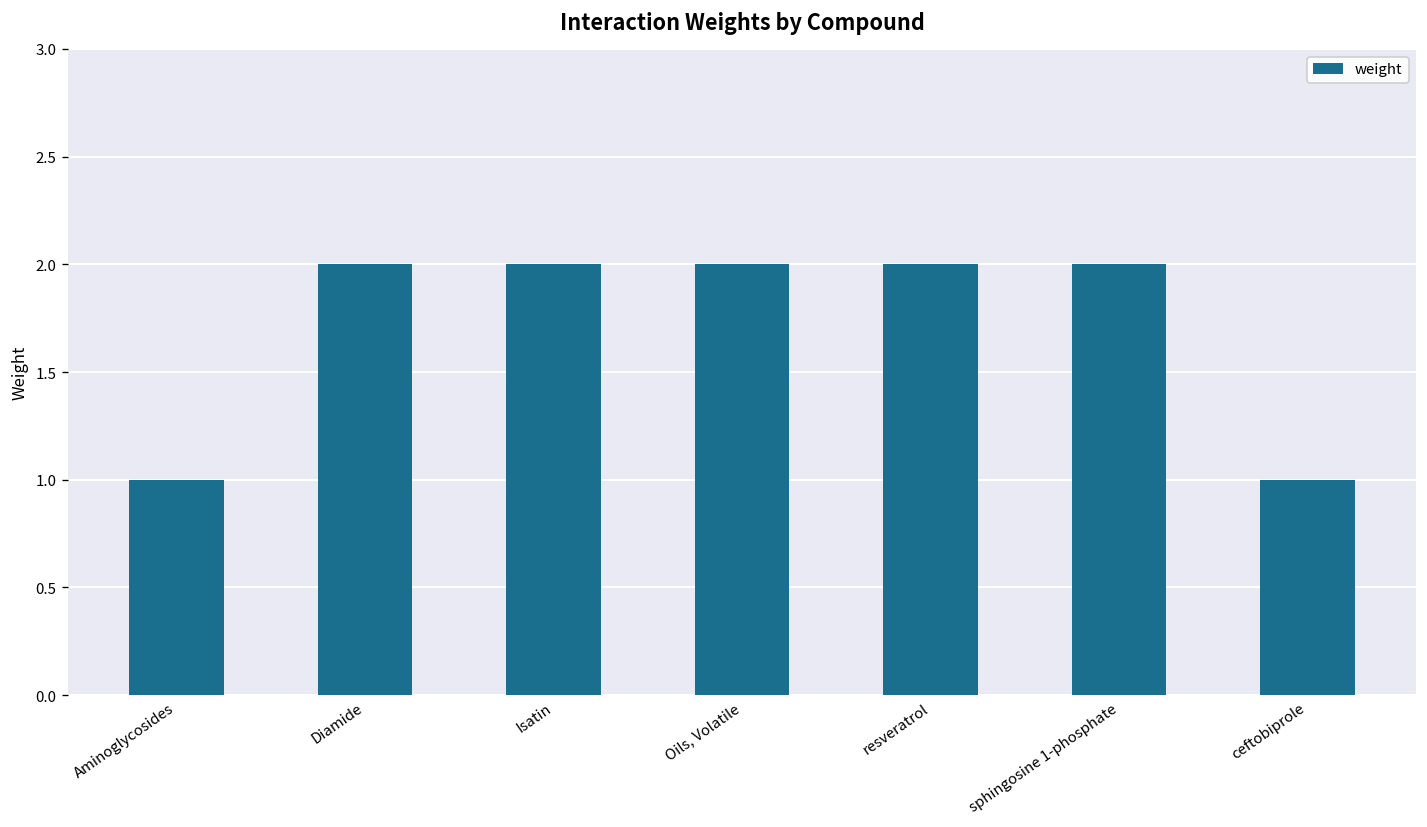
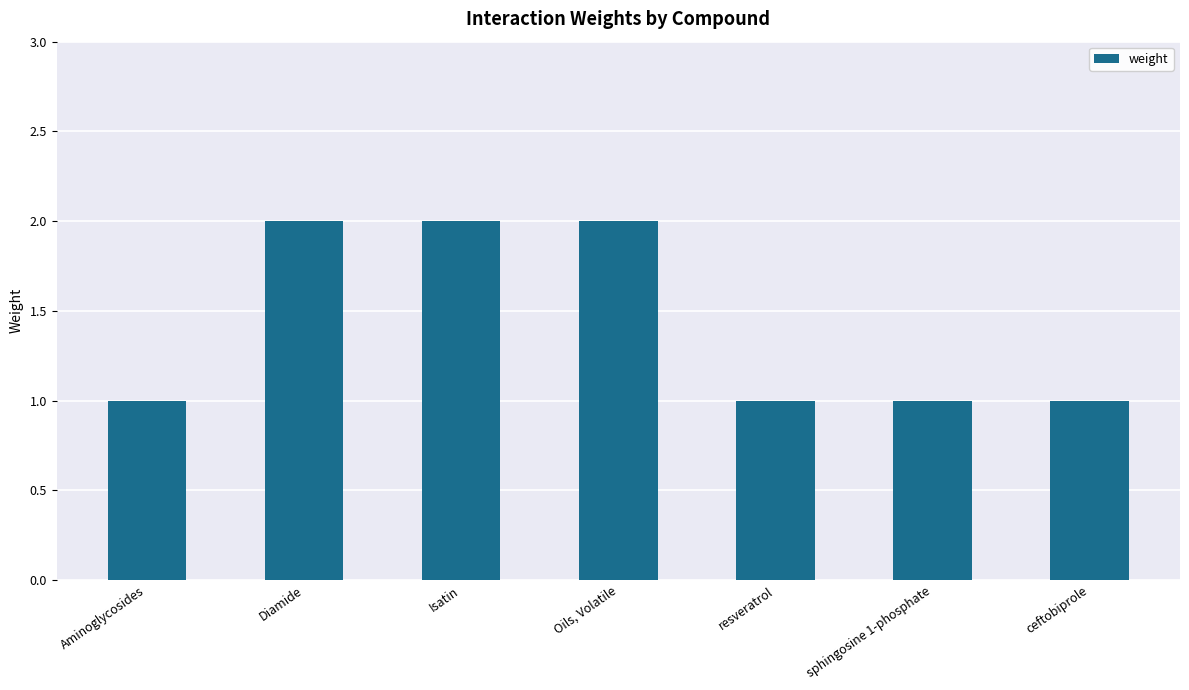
  {
    "Aminoglycosides": 1,
    "Diamide": 2,
    "Isatin": 2,
    "Oils, Volatile": 2,
-   "resveratrol": 2,
-   "sphingosine 1-phosphate": 2,
+   "resveratrol": 1,
+   "sphingosine 1-phosphate": 1,
    "ceftobiprole": 1
  }
